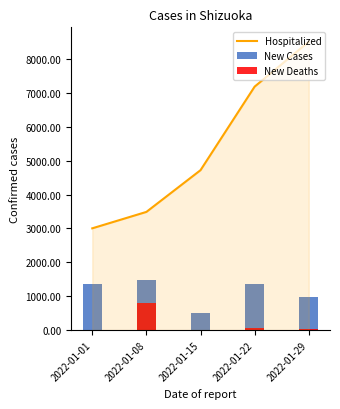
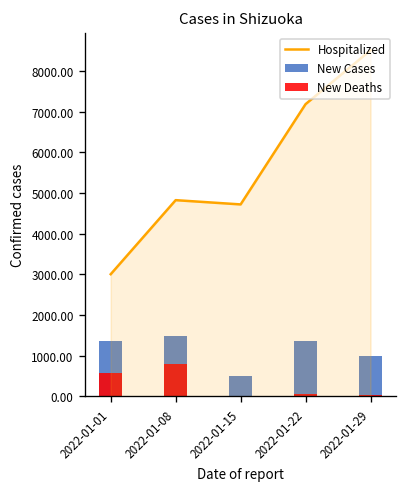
  {
    "New Cases": {
      "2022-01-01": 1400,
      "2022-01-08": 1500,
      "2022-01-15": 500,
      "2022-01-22": 1400,
      "2022-01-29": 1000
    },
    "Hospitalized": {
      "2022-01-01": 3000,
-     "2022-01-08": 3500,
+     "2022-01-08": 4800,
      "2022-01-15": 4700,
      "2022-01-22": 7200
    },
    "New Deaths": {
-     "2022-01-01": 0,
+     "2022-01-01": 600,
      "2022-01-15": 0
    }
  }
